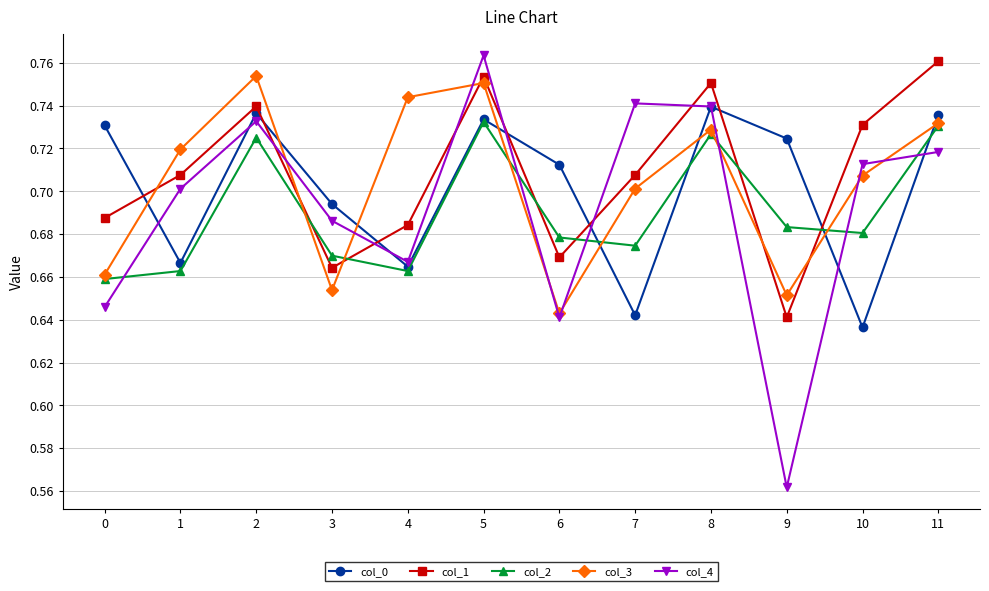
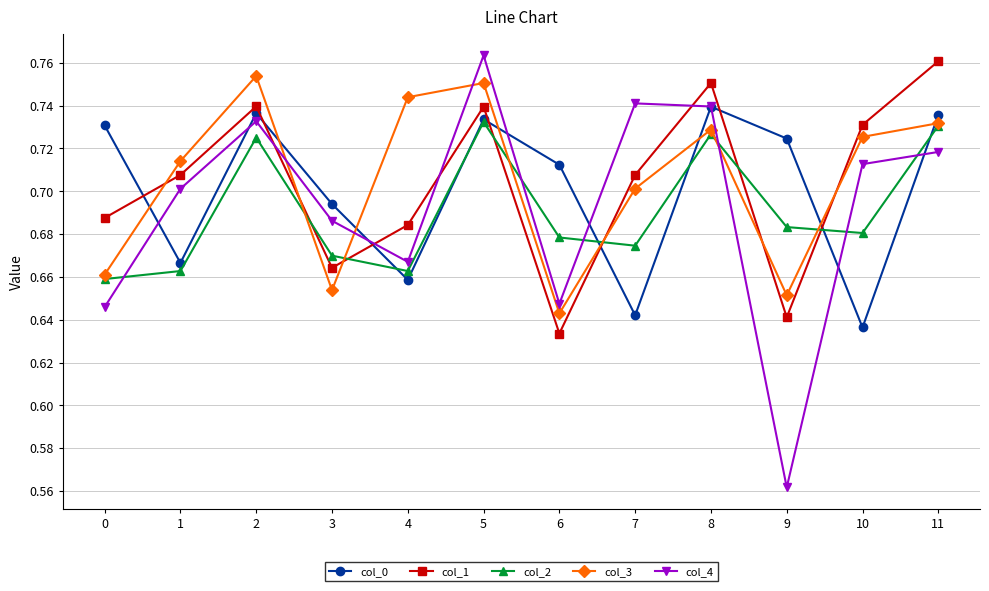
  {
    "col_0": {
      "0": 0.731,
      "1": 0.667,
      "2": 0.736,
      "3": 0.694,
-     "4": 0.665,
+     "4": 0.659,
      "5": 0.734,
      "6": 0.712,
      "7": 0.642,
      "9": 0.725,
      "10": 0.636,
      "11": 0.736
    },
    "col_1": {
      "0": 0.688,
      "1": 0.708,
      "2": 0.740,
      "3": 0.664,
      "4": 0.684,
-     "5": 0.753,
-     "6": 0.669,
+     "5": 0.739,
+     "6": 0.634,
      "7": 0.708,
      "8": 0.751,
      "9": 0.641,
      "10": 0.731,
      "11": 0.761
    },
    "col_2": {
      "0": 0.659,
      "1": 0.663,
      "2": 0.725,
      "3": 0.670,
      "4": 0.663,
      "5": 0.732,
      "6": 0.678,
      "7": 0.675,
      "8": 0.727,
      "9": 0.683,
      "10": 0.680,
      "11": 0.731
    },
    "col_3": {
      "0": 0.661,
-     "1": 0.720,
+     "1": 0.714,
      "2": 0.754,
      "3": 0.654,
      "4": 0.744,
      "5": 0.751,
      "6": 0.643,
      "7": 0.701,
      "8": 0.729,
      "9": 0.651,
-     "10": 0.707,
+     "10": 0.725,
      "11": 0.732
    },
    "col_4": {
      "0": 0.646,
      "1": 0.701,
      "2": 0.733,
      "3": 0.686,
      "4": 0.667,
      "5": 0.763,
-     "6": 0.641,
+     "6": 0.647,
      "7": 0.741,
      "9": 0.562,
      "10": 0.713,
      "11": 0.718
    }
  }
